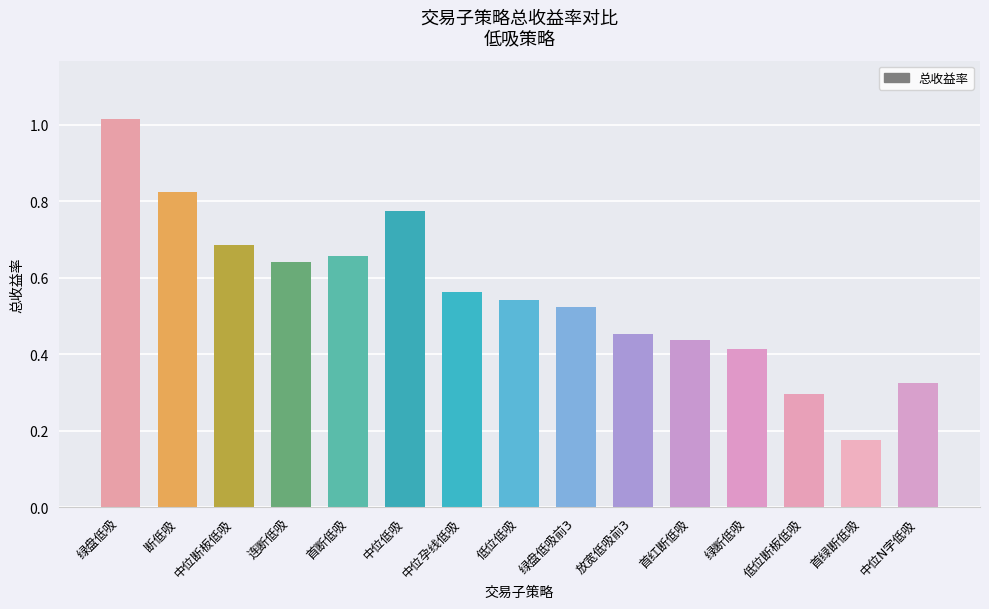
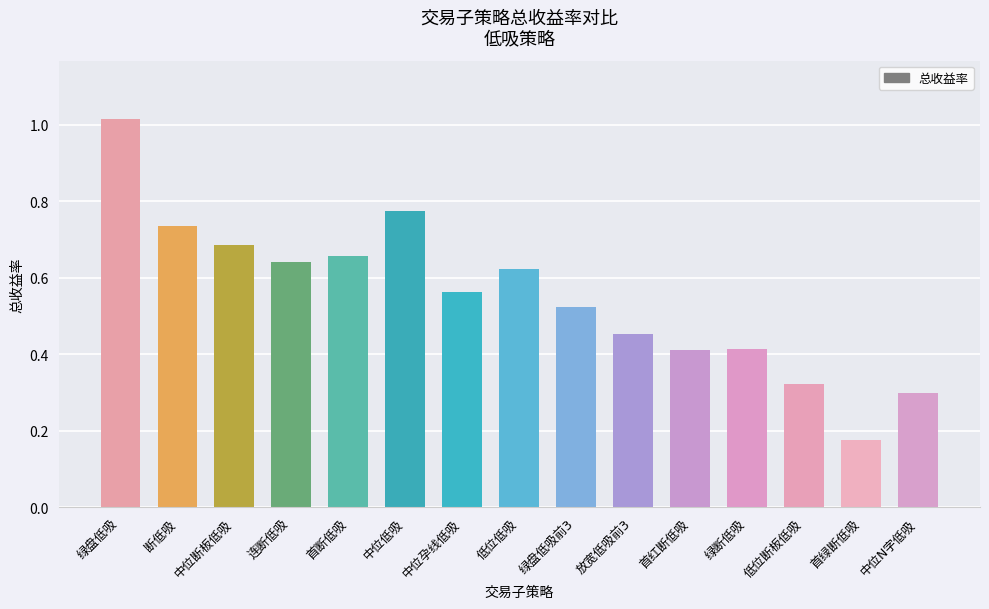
  {
    "绿盘低吸": 1.02,
-   "断低吸": 0.83,
+   "断低吸": 0.74,
    "中位断板低吸": 0.69,
    "连断低吸": 0.64,
    "首断低吸": 0.66,
    "中位低吸": 0.78,
    "中位孕线低吸": 0.56,
-   "低位低吸": 0.54,
+   "低位低吸": 0.62,
    "绿盘低吸前3": 0.52,
    "放宽低吸前3": 0.45,
-   "首红断低吸": 0.44,
+   "首红断低吸": 0.41,
    "绿断低吸": 0.41,
-   "低位断板低吸": 0.30,
+   "低位断板低吸": 0.32,
    "首绿断低吸": 0.18,
-   "中位N字低吸": 0.33
+   "中位N字低吸": 0.30
  }
